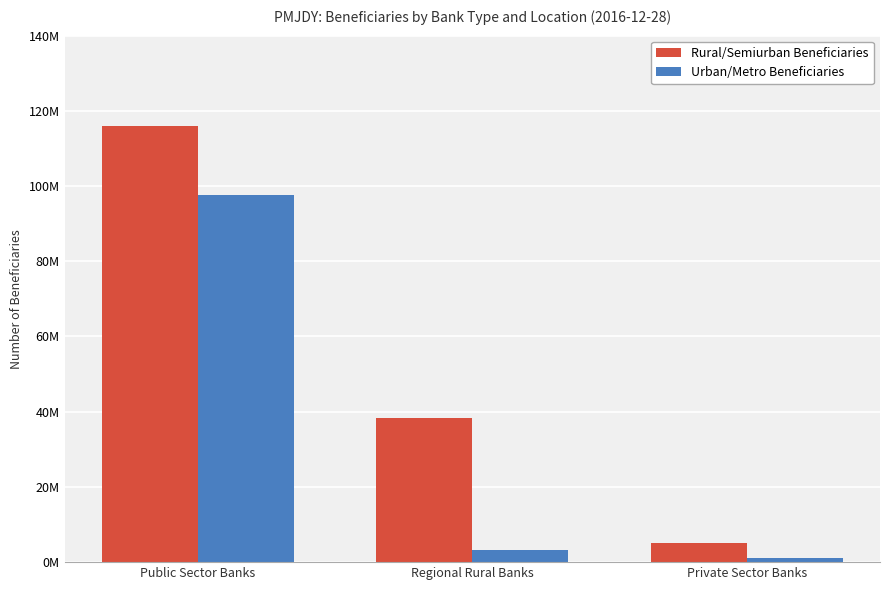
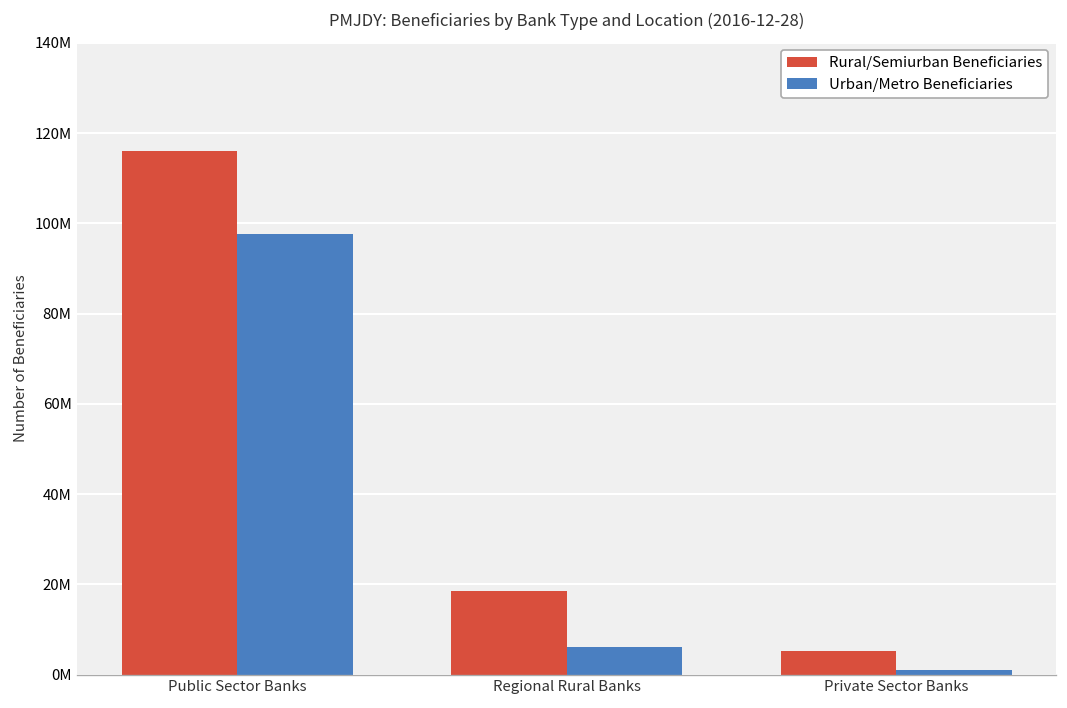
  {
    "Rural/Semiurban Beneficiaries": {
      "Public Sector Banks": 116000000,
-     "Regional Rural Banks": 38000000,
+     "Regional Rural Banks": 19000000,
      "Private Sector Banks": 5000000
    },
    "Urban/Metro Beneficiaries": {
      "Public Sector Banks": 98000000,
-     "Regional Rural Banks": 3000000,
+     "Regional Rural Banks": 6000000,
      "Private Sector Banks": 1000000
    }
  }
